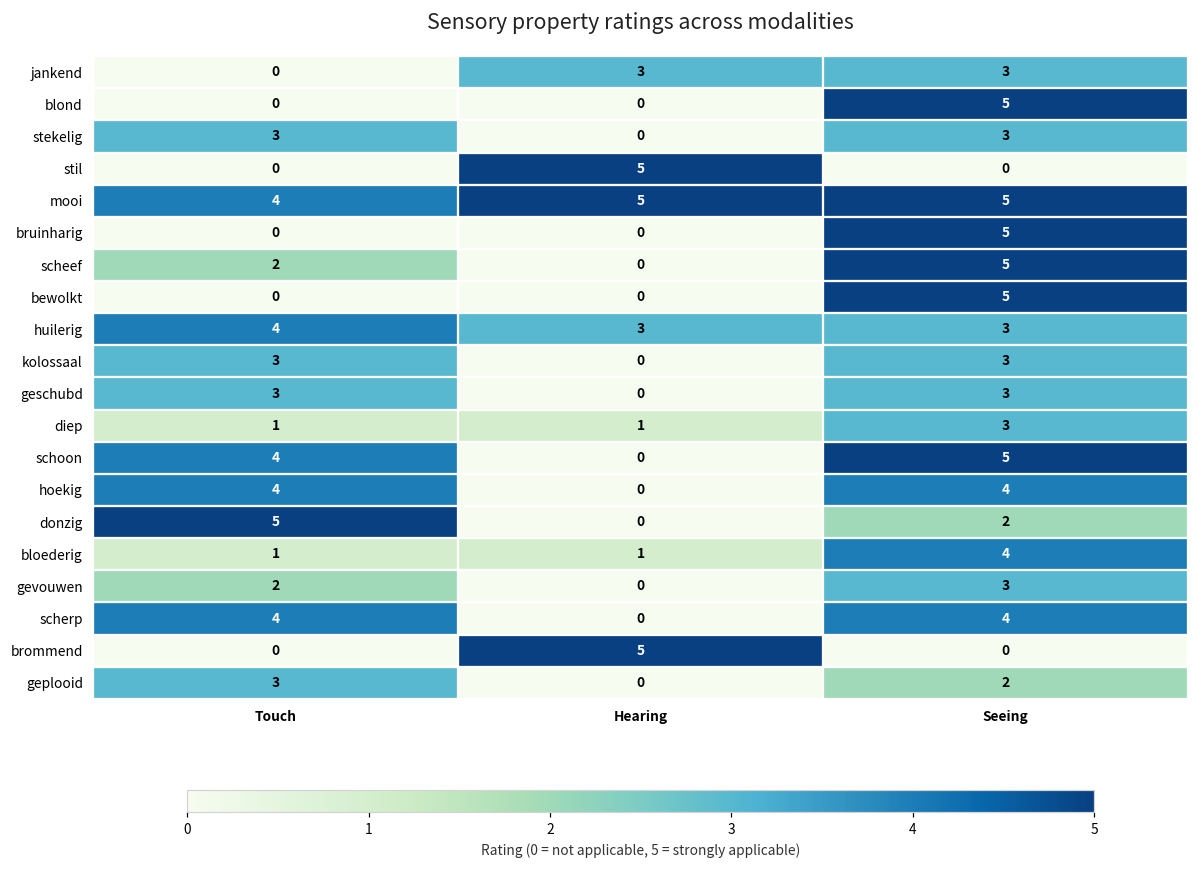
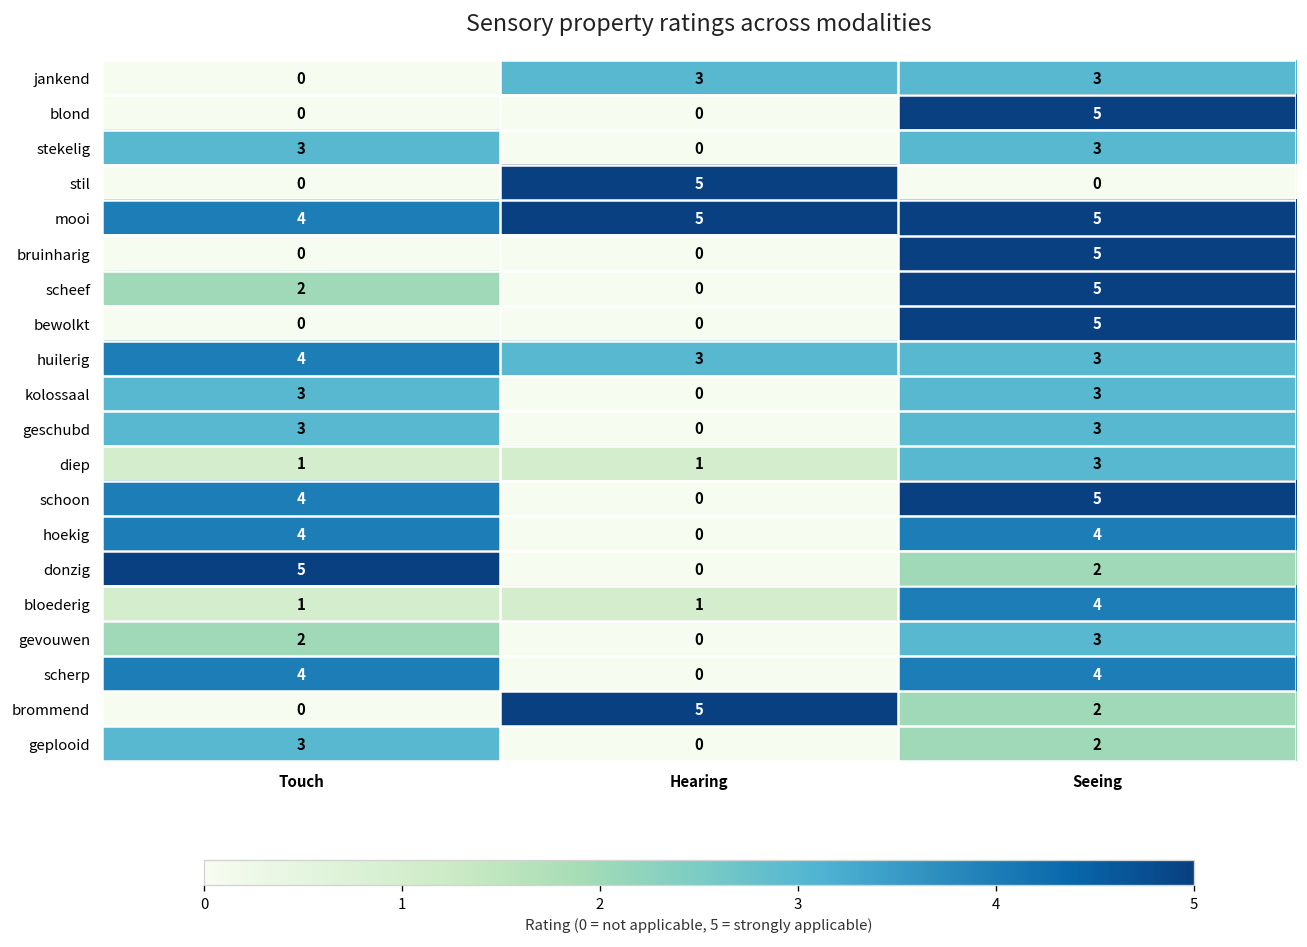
  {
    "jankend": {
      "Touch": 0,
      "Hearing": 3,
      "Seeing": 3
    },
    "blond": {
      "Touch": 0,
      "Hearing": 0,
      "Seeing": 5
    },
    "stekelig": {
      "Touch": 3,
      "Hearing": 0,
      "Seeing": 3
    },
    "stil": {
      "Touch": 0,
      "Hearing": 5,
      "Seeing": 0
    },
    "mooi": {
      "Touch": 4,
      "Hearing": 5,
      "Seeing": 5
    },
    "bruinharig": {
      "Touch": 0,
      "Hearing": 0,
      "Seeing": 5
    },
    "scheef": {
      "Touch": 2,
      "Hearing": 0,
      "Seeing": 5
    },
    "bewolkt": {
      "Touch": 0,
      "Hearing": 0,
      "Seeing": 5
    },
    "huilerig": {
      "Touch": 4,
      "Hearing": 3,
      "Seeing": 3
    },
    "kolossaal": {
      "Touch": 3,
      "Hearing": 0,
      "Seeing": 3
    },
    "geschubd": {
      "Touch": 3,
      "Hearing": 0,
      "Seeing": 3
    },
    "diep": {
      "Touch": 1,
      "Hearing": 1,
      "Seeing": 3
    },
    "schoon": {
      "Touch": 4,
      "Hearing": 0,
      "Seeing": 5
    },
    "hoekig": {
      "Touch": 4,
      "Hearing": 0,
      "Seeing": 4
    },
    "donzig": {
      "Touch": 5,
      "Hearing": 0,
      "Seeing": 2
    },
    "bloederig": {
      "Touch": 1,
      "Hearing": 1,
      "Seeing": 4
    },
    "gevouwen": {
      "Touch": 2,
      "Hearing": 0,
      "Seeing": 3
    },
    "scherp": {
      "Touch": 4,
      "Hearing": 0,
      "Seeing": 4
    },
    "brommend": {
      "Touch": 0,
      "Hearing": 5,
-     "Seeing": 0
+     "Seeing": 2
    },
    "geplooid": {
      "Touch": 3,
      "Hearing": 0,
      "Seeing": 2
    }
  }
